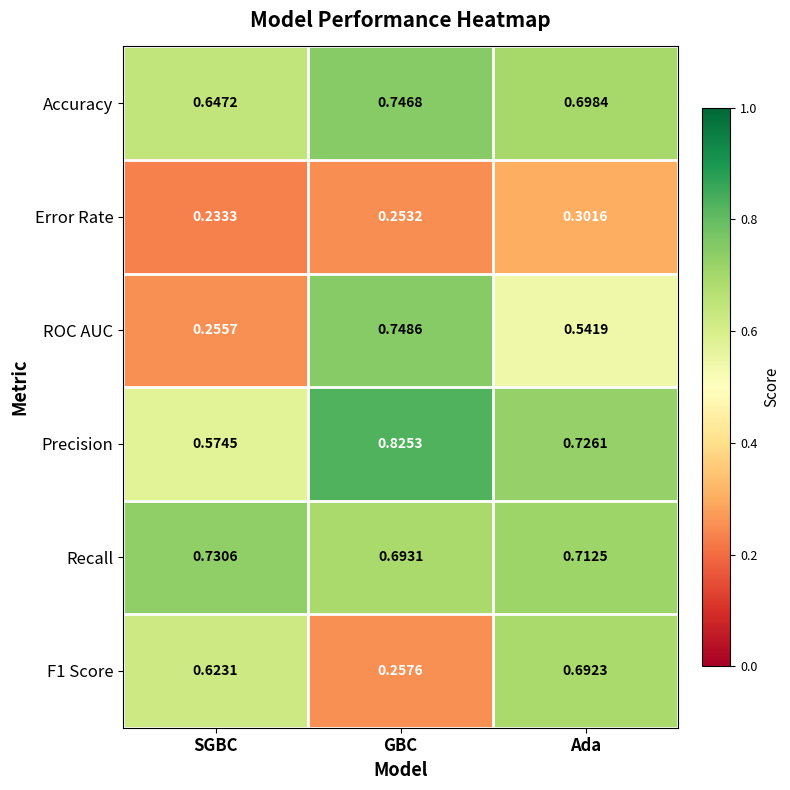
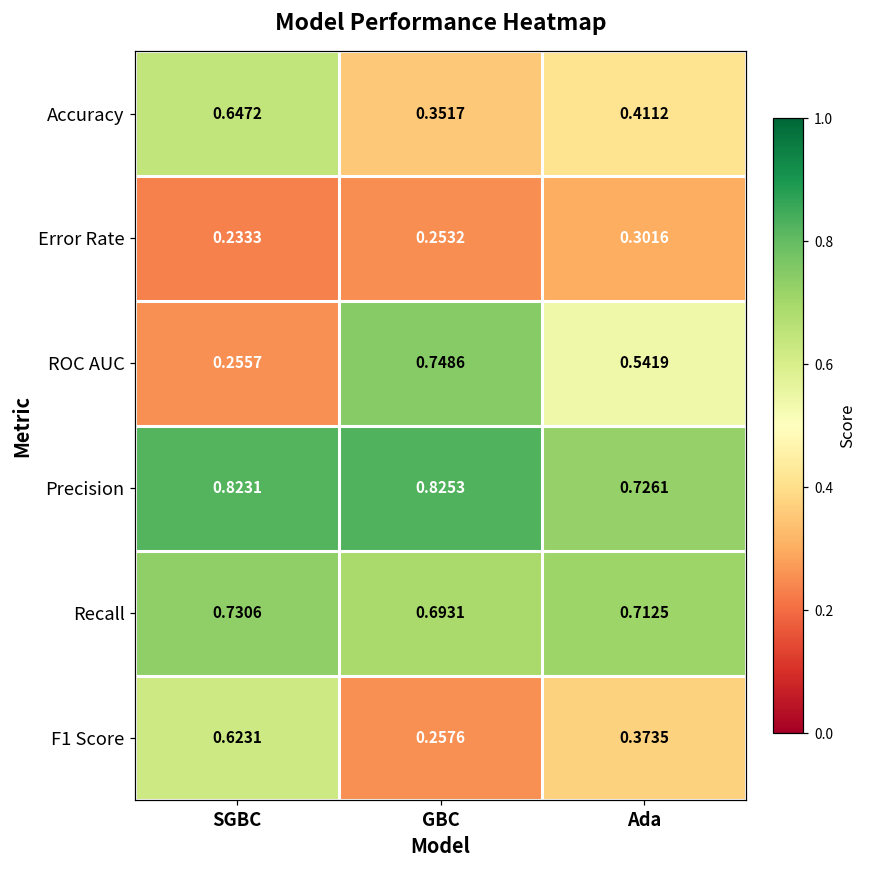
  {
    "Accuracy": {
      "SGBC": 0.6472,
-     "GBC": 0.7468,
-     "Ada": 0.6984
+     "GBC": 0.3517,
+     "Ada": 0.4112
    },
    "Error Rate": {
      "SGBC": 0.2333,
      "GBC": 0.2532,
      "Ada": 0.3016
    },
    "ROC AUC": {
      "SGBC": 0.2557,
      "GBC": 0.7486,
      "Ada": 0.5419
    },
    "Precision": {
-     "SGBC": 0.5745,
+     "SGBC": 0.8231,
      "GBC": 0.8253,
      "Ada": 0.7261
    },
    "Recall": {
      "SGBC": 0.7306,
      "GBC": 0.6931,
      "Ada": 0.7125
    },
    "F1 Score": {
      "SGBC": 0.6231,
      "GBC": 0.2576,
-     "Ada": 0.6923
+     "Ada": 0.3735
    }
  }
